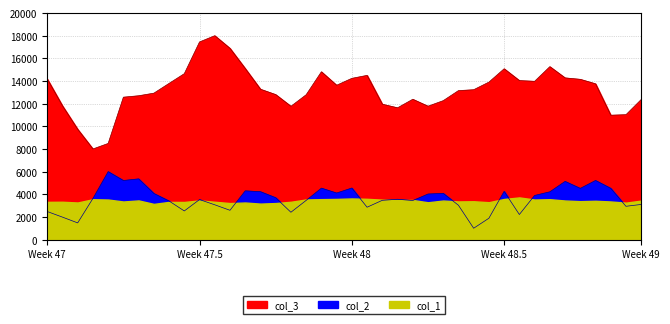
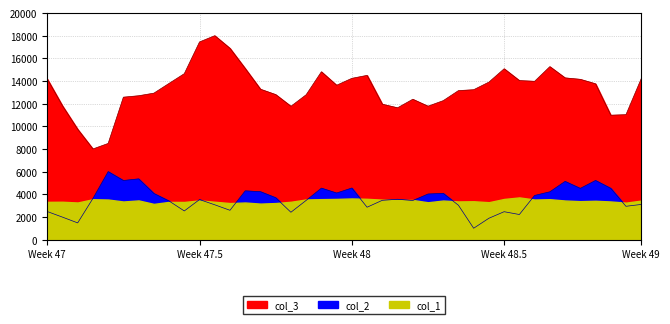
  {
    "col_3": {
      "Week 47": 14200,
      "Week 47.5": 17400,
      "Week 48": 14200,
      "Week 48.5": 15100,
-     "Week 49": 12400
+     "Week 49": 14200
    },
    "col_2": {
      "Week 47": 2500,
      "Week 48": 4600,
-     "Week 48.5": 4300,
+     "Week 48.5": 2500,
      "Week 49": 3100
    },
    "col_1": {
      "Week 47": 3300,
      "Week 48": 3600,
      "Week 48.5": 3600,
      "Week 49": 3400
    }
  }
